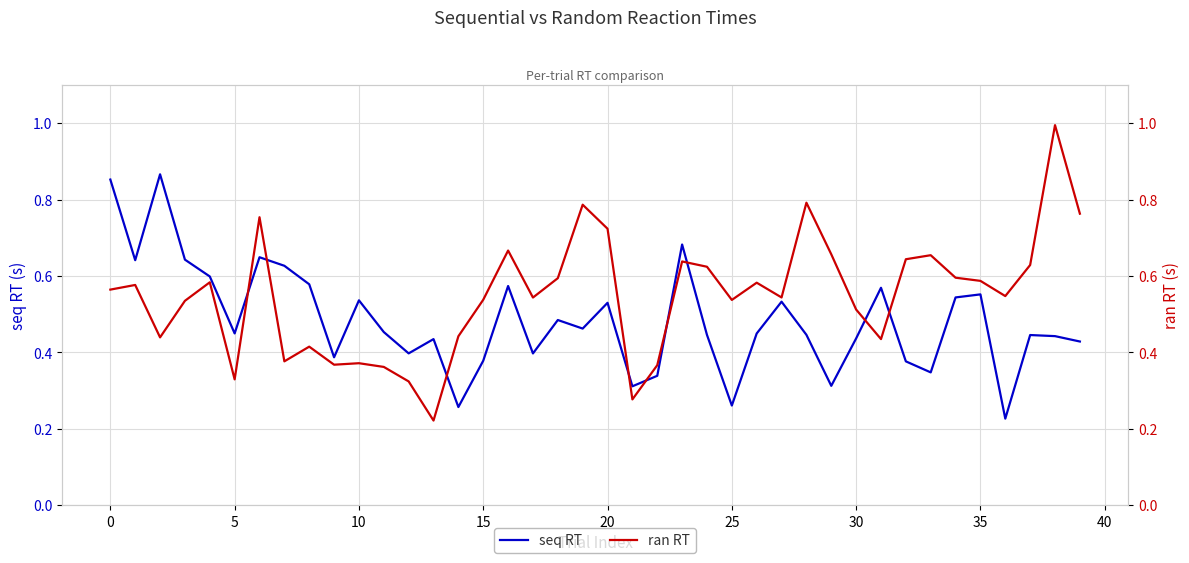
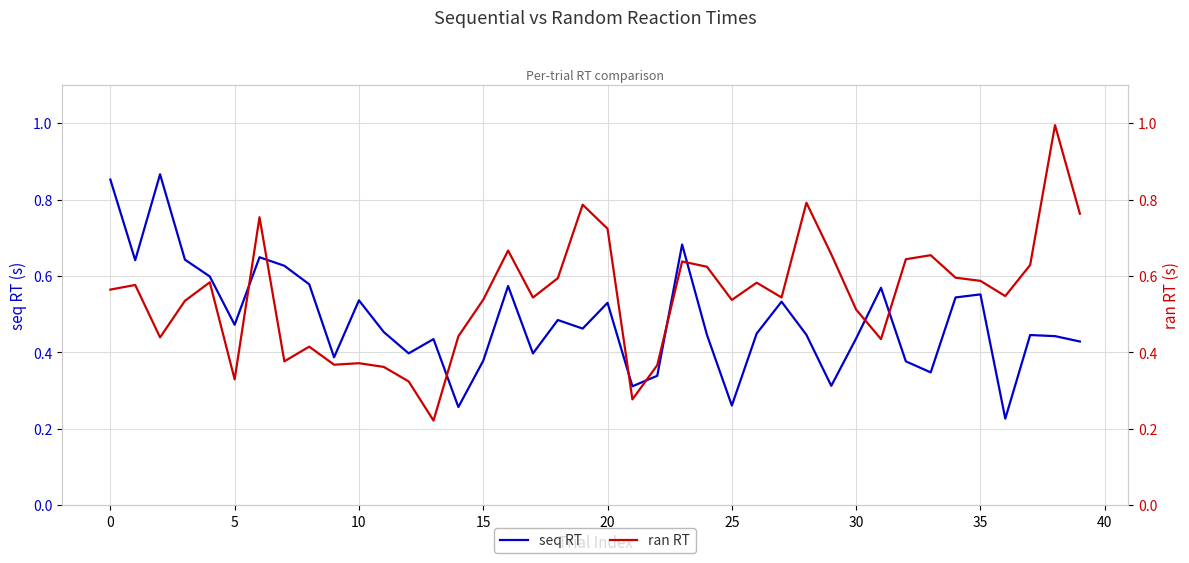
  {
    "seq RT": {
      "0": 0.85,
-     "5": 0.45,
+     "5": 0.47,
      "10": 0.54,
      "15": 0.38,
      "20": 0.53,
      "25": 0.26,
      "30": 0.44,
      "35": 0.55
    },
    "ran RT": {
      "0": 0.56,
      "5": 0.33,
      "10": 0.37,
      "15": 0.54,
      "20": 0.72,
      "25": 0.54,
      "30": 0.51,
      "35": 0.59
    }
  }
